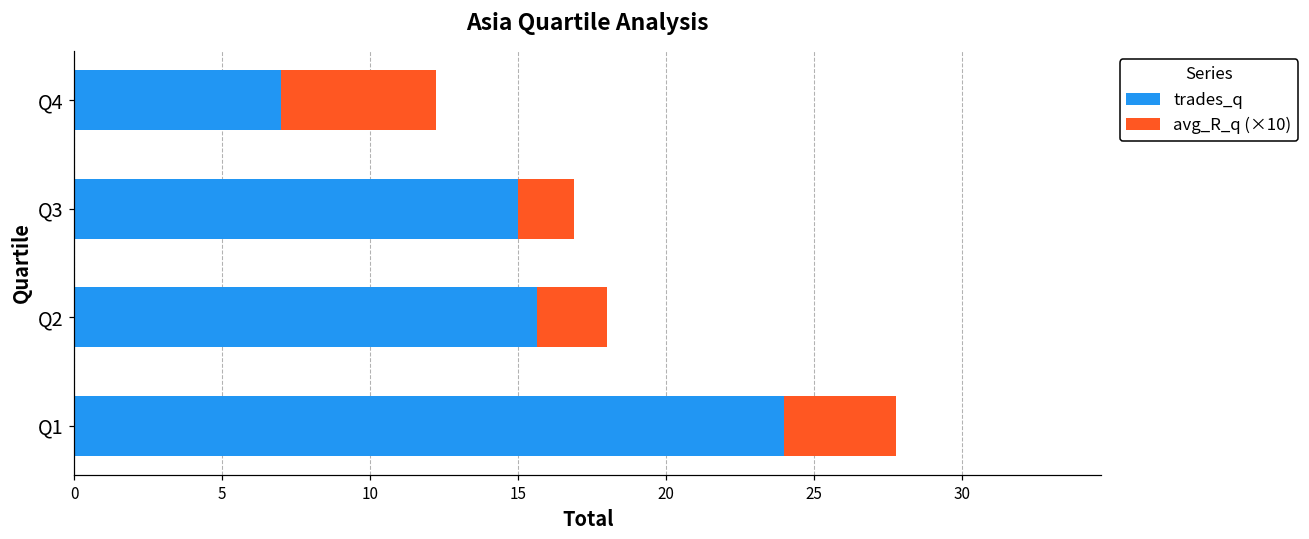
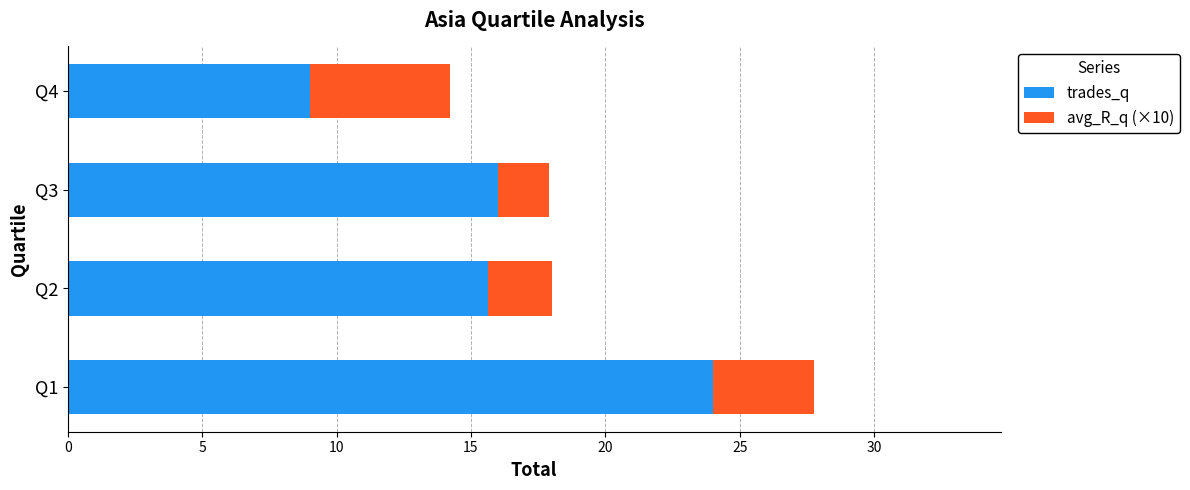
  {
    "trades_q": {
-     "Q4": 7,
-     "Q3": 15,
+     "Q4": 9,
+     "Q3": 16,
      "Q2": 18,
      "Q1": 24
    },
    "avg_R_q (×10)": {
      "Q4": 5.2,
      "Q3": 1.9,
      "Q1": 3.8
    }
  }
